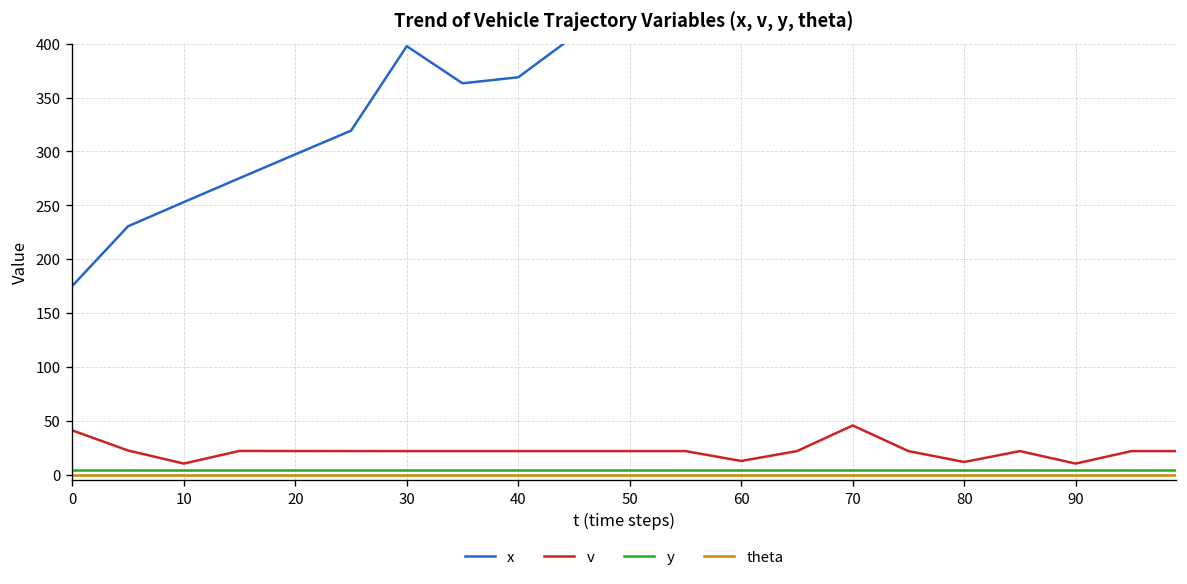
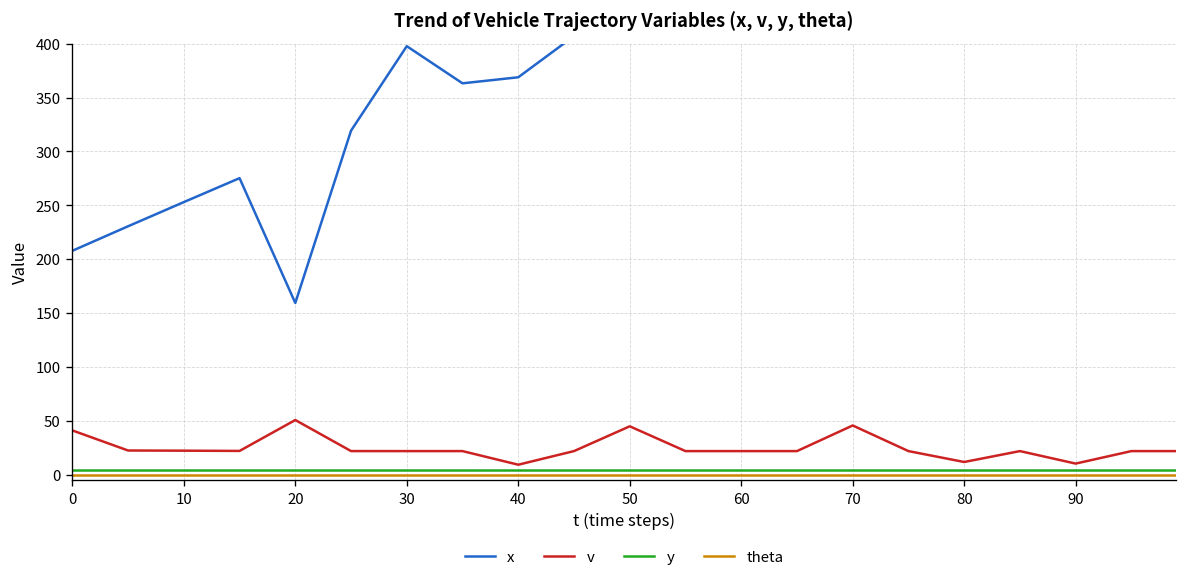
  {
    "x": {
-     "0": 180,
+     "0": 210,
      "10": 250,
-     "20": 300,
+     "20": 160,
      "30": 400,
      "40": 370
    },
    "v": {
      "0": 40,
-     "10": 10,
-     "20": 20,
+     "10": 20,
+     "20": 50,
      "30": 20,
-     "40": 20,
-     "50": 20,
-     "60": 10,
+     "40": 10,
+     "50": 40,
+     "60": 20,
      "70": 50,
      "80": 10,
      "90": 10
    },
    "y": {
      "0": 0,
      "10": 0,
      "20": 0,
      "30": 0,
      "40": 0,
      "50": 0,
      "60": 0,
      "70": 0,
      "80": 0,
      "90": 0
    },
    "theta": {
      "0": 0,
      "10": 0,
      "20": 0,
      "30": 0,
      "40": 0,
      "50": 0,
      "60": 0,
      "70": 0,
      "80": 0,
      "90": 0
    }
  }
